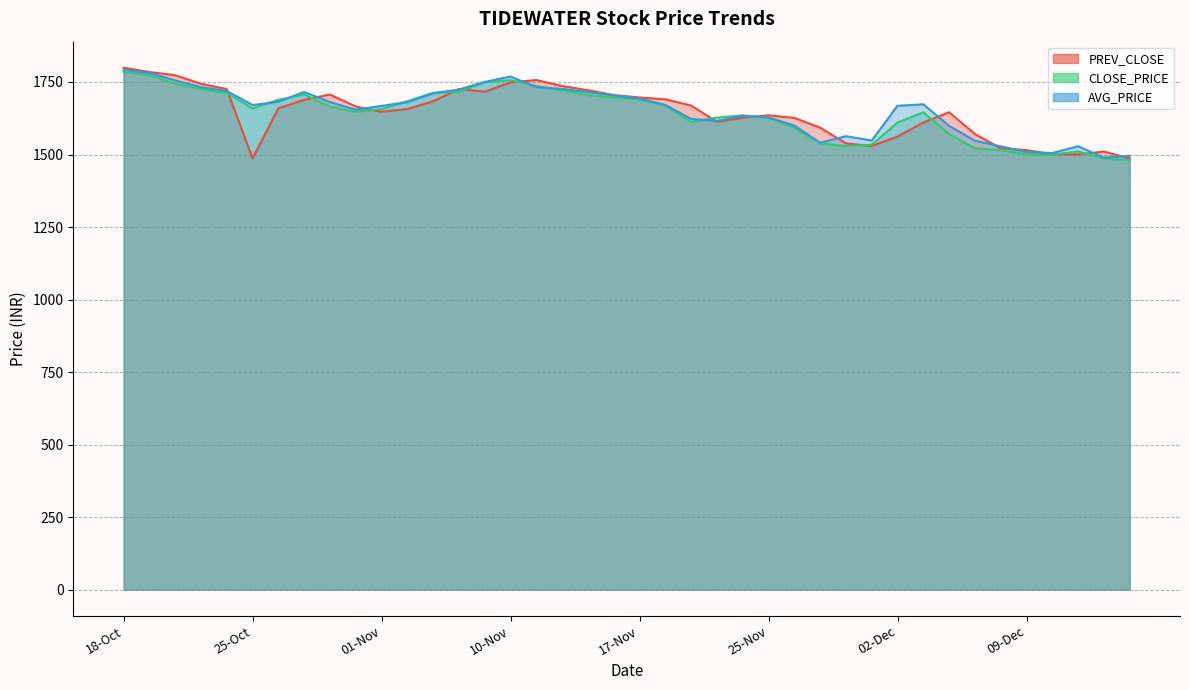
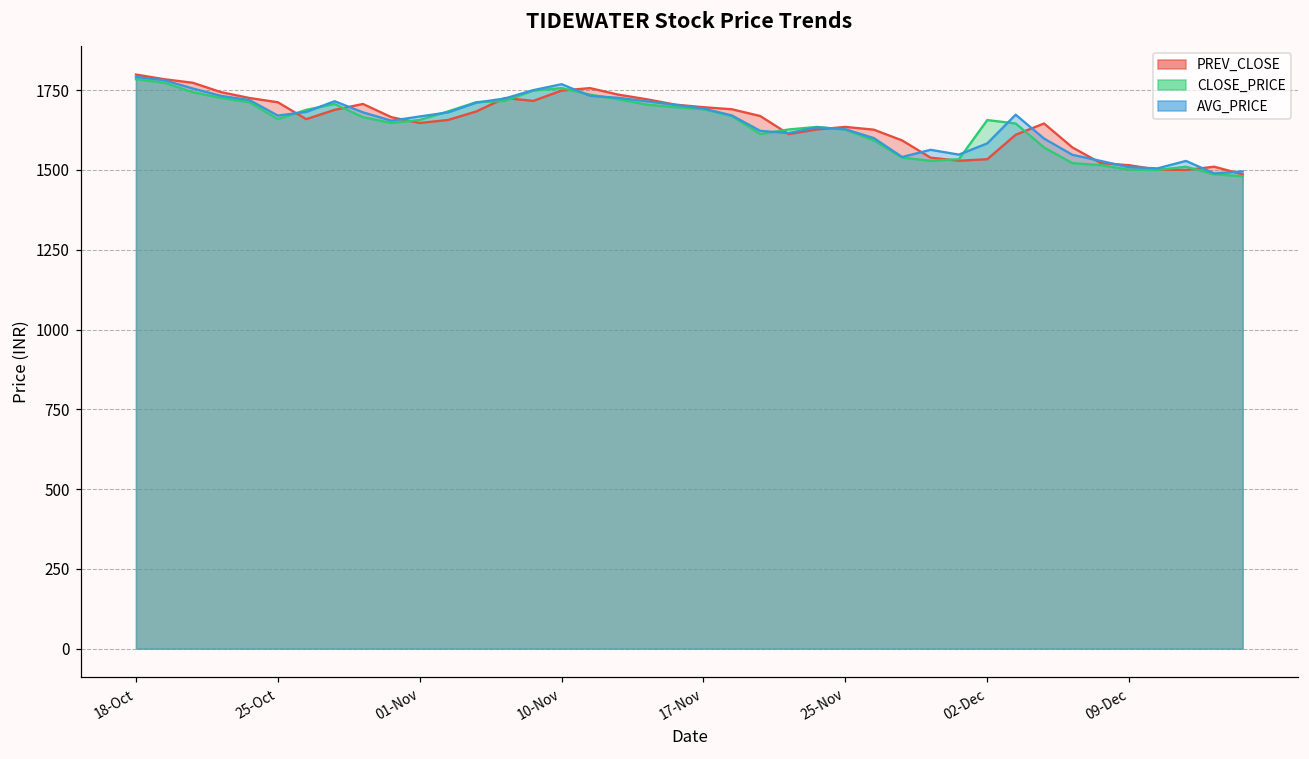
  {
    "PREV_CLOSE": {
-     "25-Oct": 1490,
+     "25-Oct": 1710,
      "01-Nov": 1650,
-     "02-Dec": 1560
+     "02-Dec": 1530
    },
    "CLOSE_PRICE": {
      "25-Oct": 1660,
      "01-Nov": 1660,
-     "02-Dec": 1610
+     "02-Dec": 1660
    },
    "AVG_PRICE": {
      "25-Oct": 1670,
      "01-Nov": 1670,
      "10-Nov": 1770,
-     "02-Dec": 1670
+     "02-Dec": 1580
    }
  }
